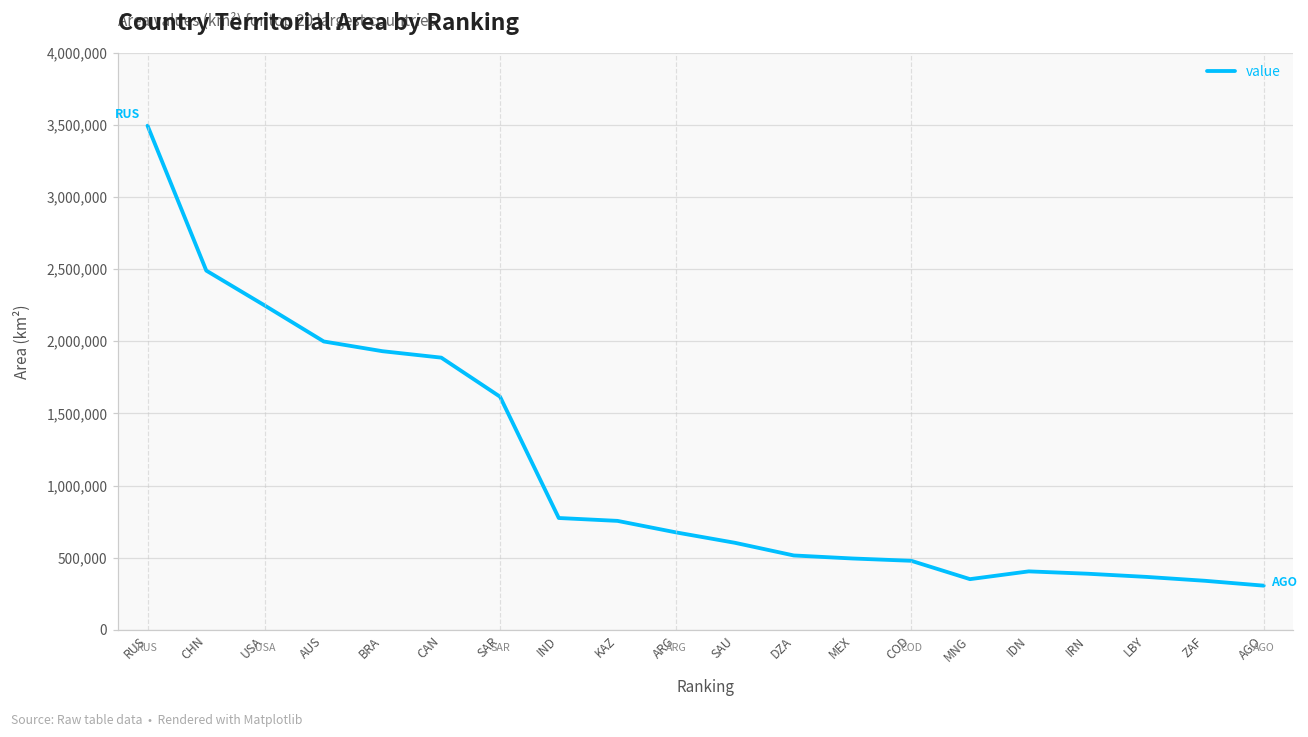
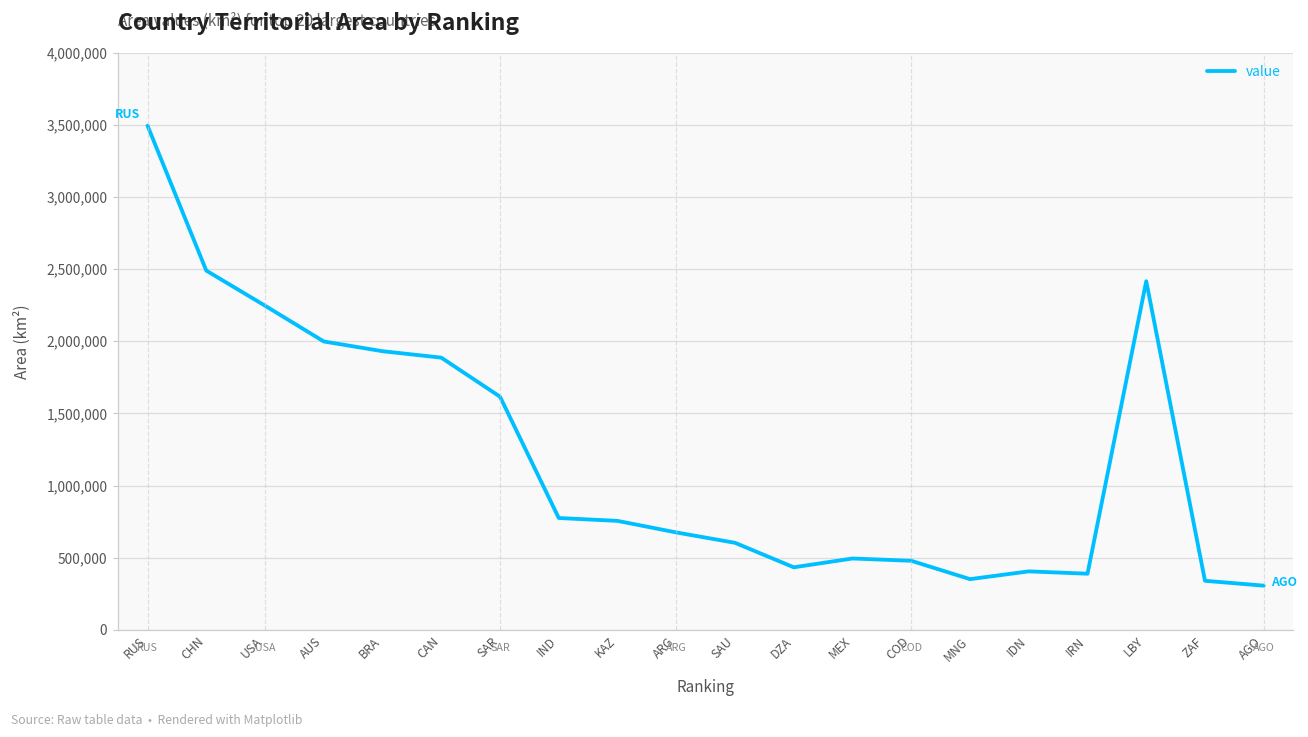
  {
    "RUS": "3,490,000",
    "CHN": "2,490,000",
    "USA": "2,250,000",
    "AUS": "2,000,000",
    "BRA": "1,930,000",
    "CAN": "1,890,000",
    "SAR": "1,620,000",
    "IND": "780,000",
    "KAZ": "760,000",
    "ARG": "680,000",
    "SAU": "600,000",
-   "DZA": "520,000",
+   "DZA": "430,000",
    "MEX": "500,000",
    "COD": "480,000",
    "MNG": "350,000",
    "IDN": "410,000",
    "IRN": "390,000",
-   "LBY": "370,000",
+   "LBY": "2,420,000",
    "ZAF": "340,000",
    "AGO": "310,000"
  }
